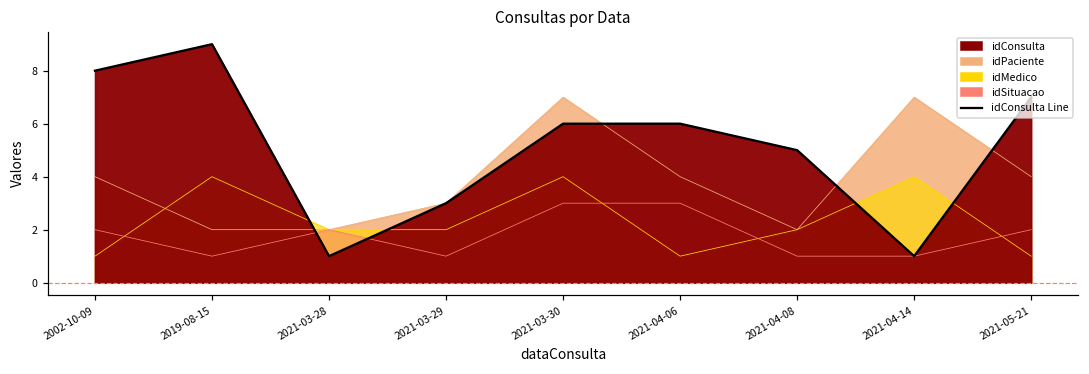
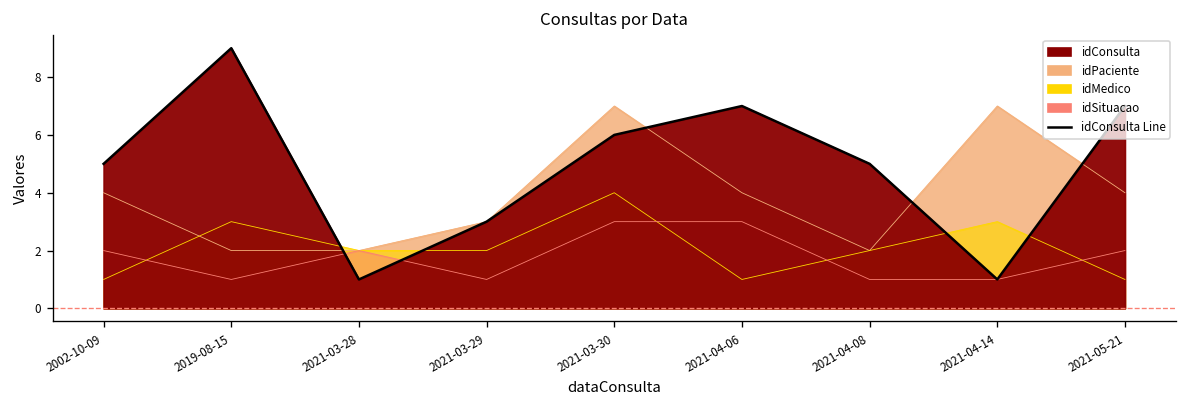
  {
    "idMedico": {
      "2002-10-09": 1,
-     "2019-08-15": 4,
+     "2019-08-15": 3,
      "2021-03-29": 2,
      "2021-03-30": 4,
      "2021-04-06": 1,
-     "2021-04-14": 4,
+     "2021-04-14": 3,
      "2021-05-21": 1
    },
    "idConsulta": {
-     "2002-10-09": 8,
+     "2002-10-09": 5,
      "2019-08-15": 9,
      "2021-03-28": 1,
      "2021-03-30": 6,
-     "2021-04-06": 6,
+     "2021-04-06": 7,
      "2021-04-08": 5
    }
  }
